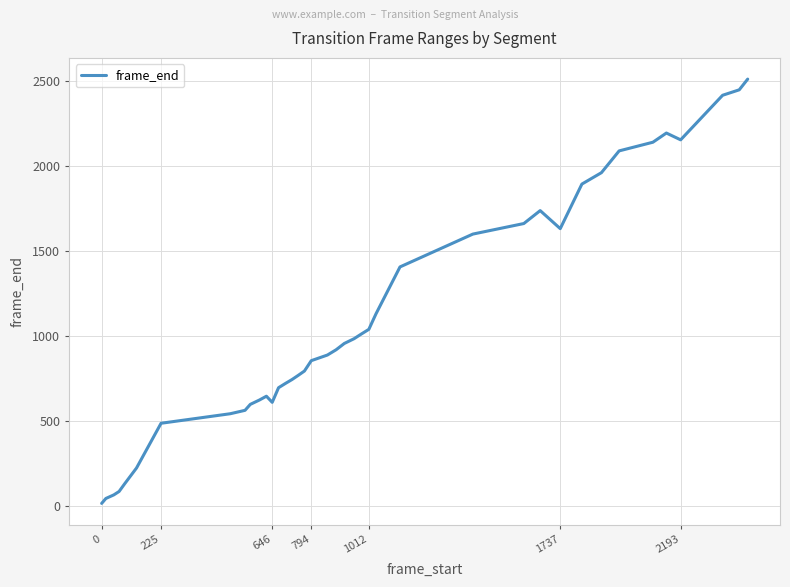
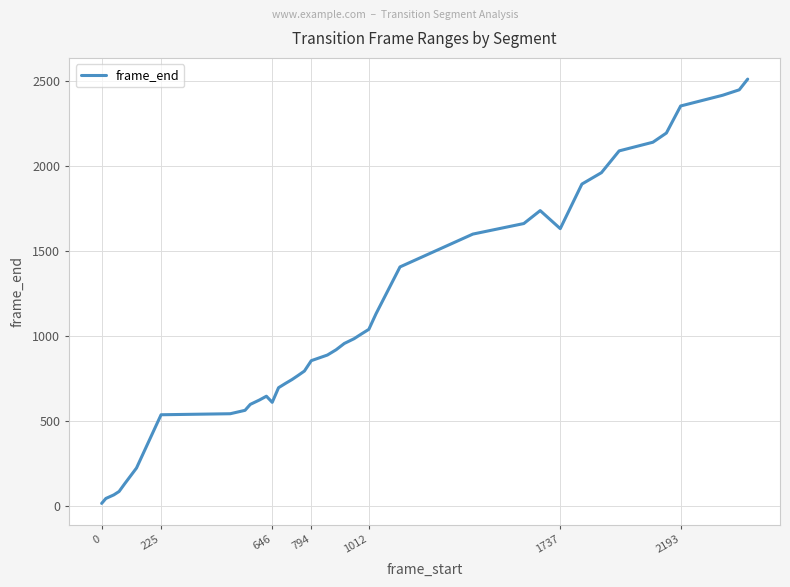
  {
    "0": 20,
-   "225": 490,
+   "225": 540,
    "646": 610,
    "794": 850,
    "1012": 1040,
    "1737": 1630,
-   "2193": 2150
+   "2193": 2350
  }
